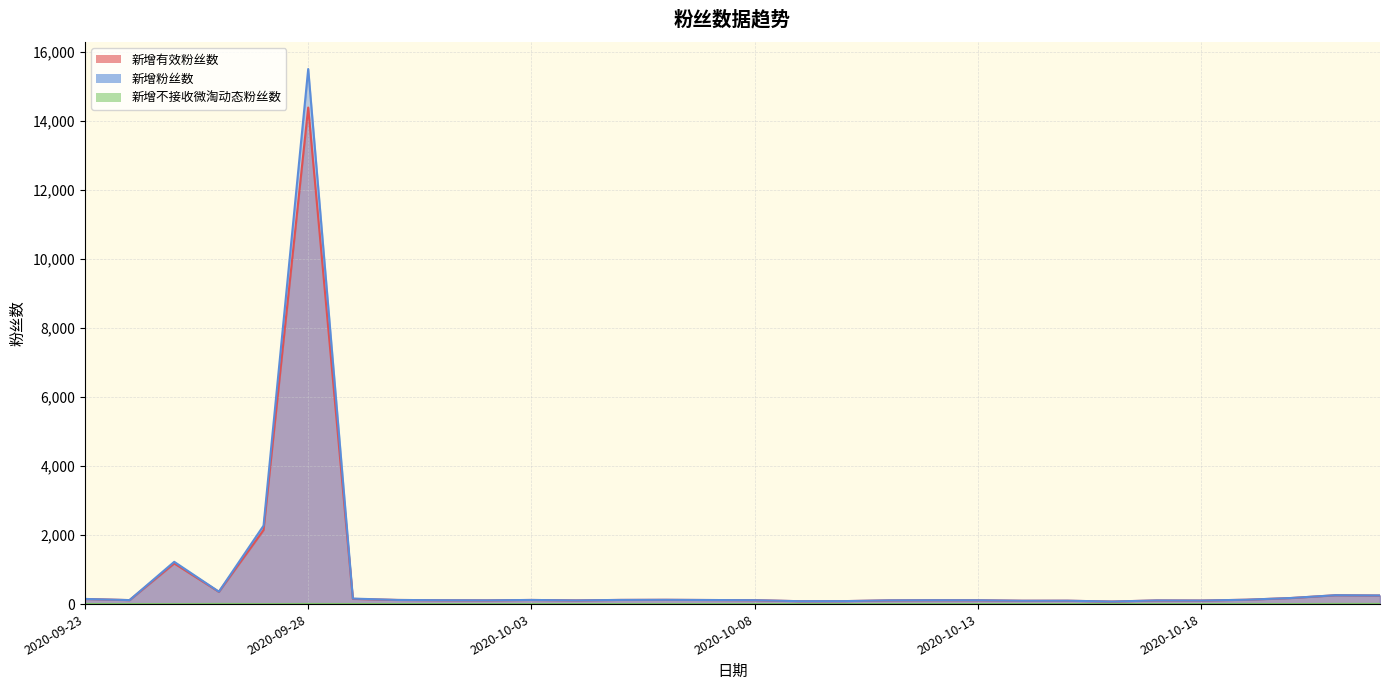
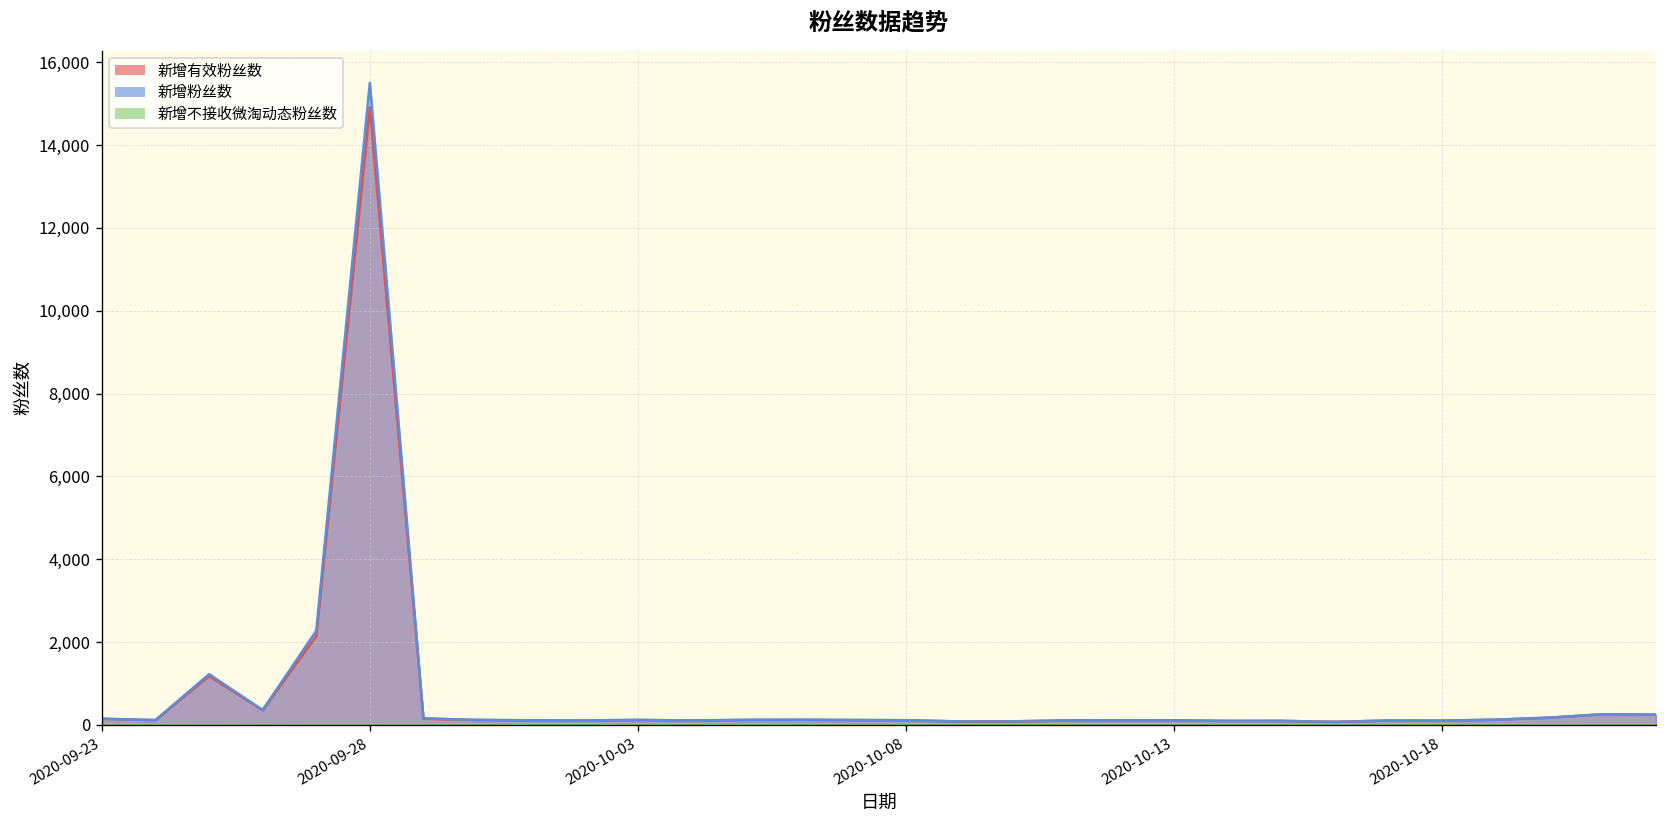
  {
    "新增有效粉丝数": {
-     "2020-09-28": "14,400"
+     "2020-09-28": "14,900"
    },
    "新增粉丝数": {
      "2020-09-28": "15,500"
    },
    "新增不接收微淘动态粉丝数": {
      "2020-09-23": "0",
      "2020-09-28": "0",
      "2020-10-03": "0",
      "2020-10-08": "0",
      "2020-10-13": "0",
      "2020-10-18": "0"
    }
  }
